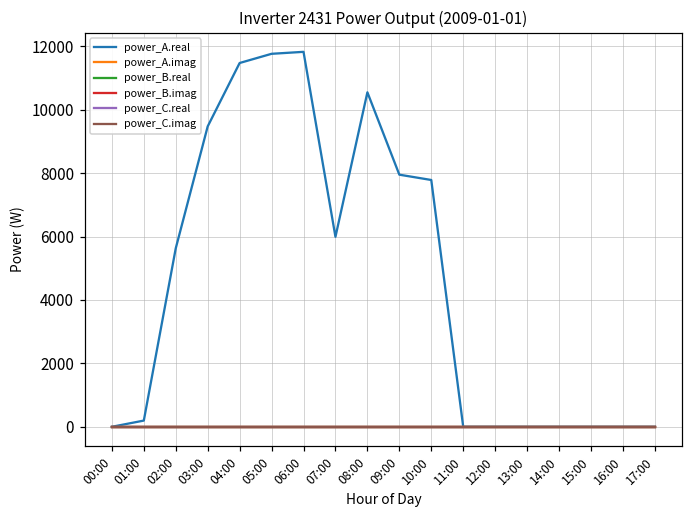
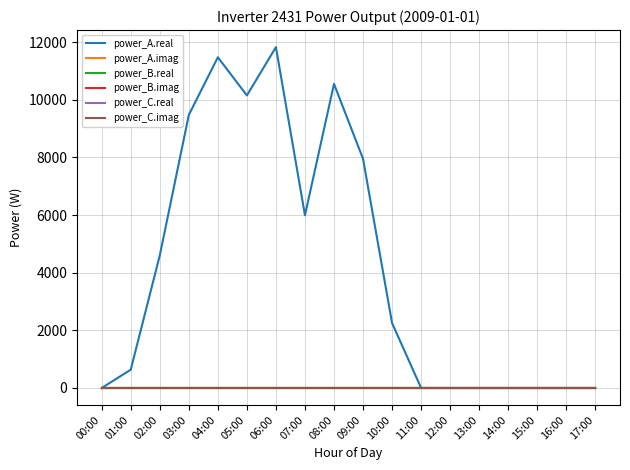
  {
    "power_A.real": {
-     "01:00": 200,
-     "02:00": 5600,
+     "01:00": 600,
+     "02:00": 4600,
      "03:00": 9500,
      "04:00": 11500,
-     "05:00": 11800,
+     "05:00": 10200,
      "06:00": 11800,
      "07:00": 6000,
      "08:00": 10600,
      "09:00": 8000,
-     "10:00": 7800
+     "10:00": 2300
    },
    "power_C.imag": {
      "01:00": 0,
      "02:00": 0,
      "03:00": 0,
      "04:00": 0,
      "05:00": 0,
      "06:00": 0,
      "07:00": 0,
      "08:00": 0,
      "09:00": 0,
      "10:00": 0
    }
  }
